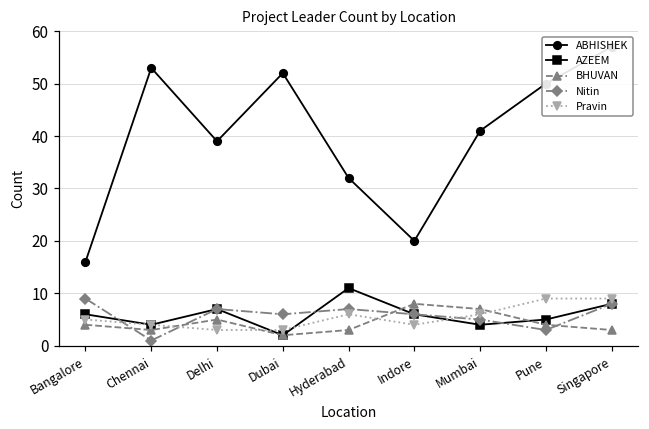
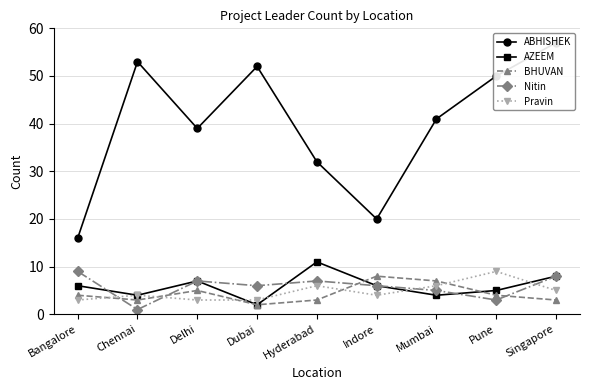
  {
    "Pravin": {
-     "Bangalore": 5,
+     "Bangalore": 3,
      "Delhi": 3,
      "Dubai": 3,
      "Hyderabad": 6,
      "Indore": 4,
      "Mumbai": 6,
      "Pune": 9,
-     "Singapore": 9
+     "Singapore": 5
    }
  }
